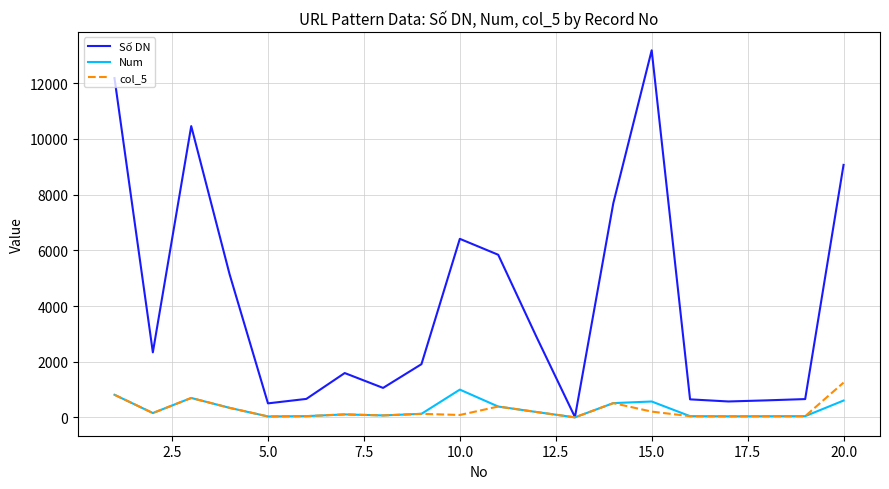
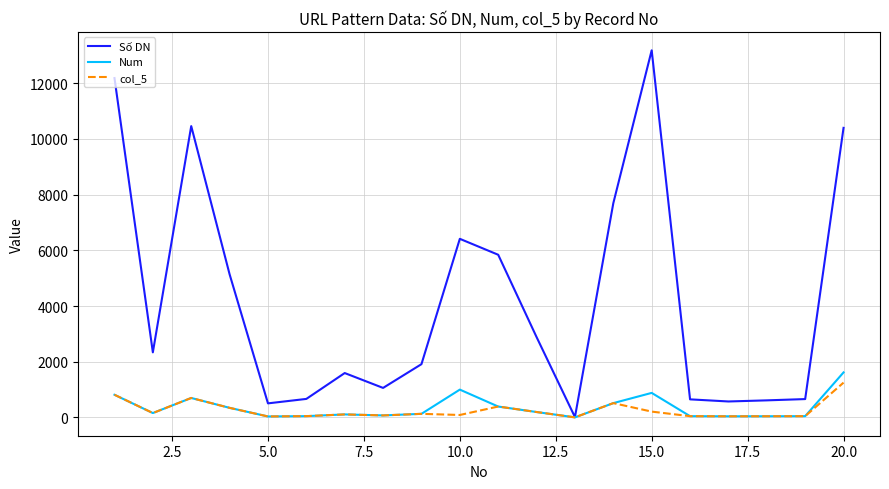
  {
    "Số DN": {
      "5.0": 500,
      "10.0": 6400,
      "15.0": 13200,
-     "20.0": 9100
+     "20.0": 10400
    },
    "Num": {
      "10.0": 1000,
-     "15.0": 600,
-     "20.0": 600
+     "15.0": 900,
+     "20.0": 1600
    },
    "col_5": {
      "10.0": 100,
      "15.0": 200,
      "20.0": 1200
    }
  }
